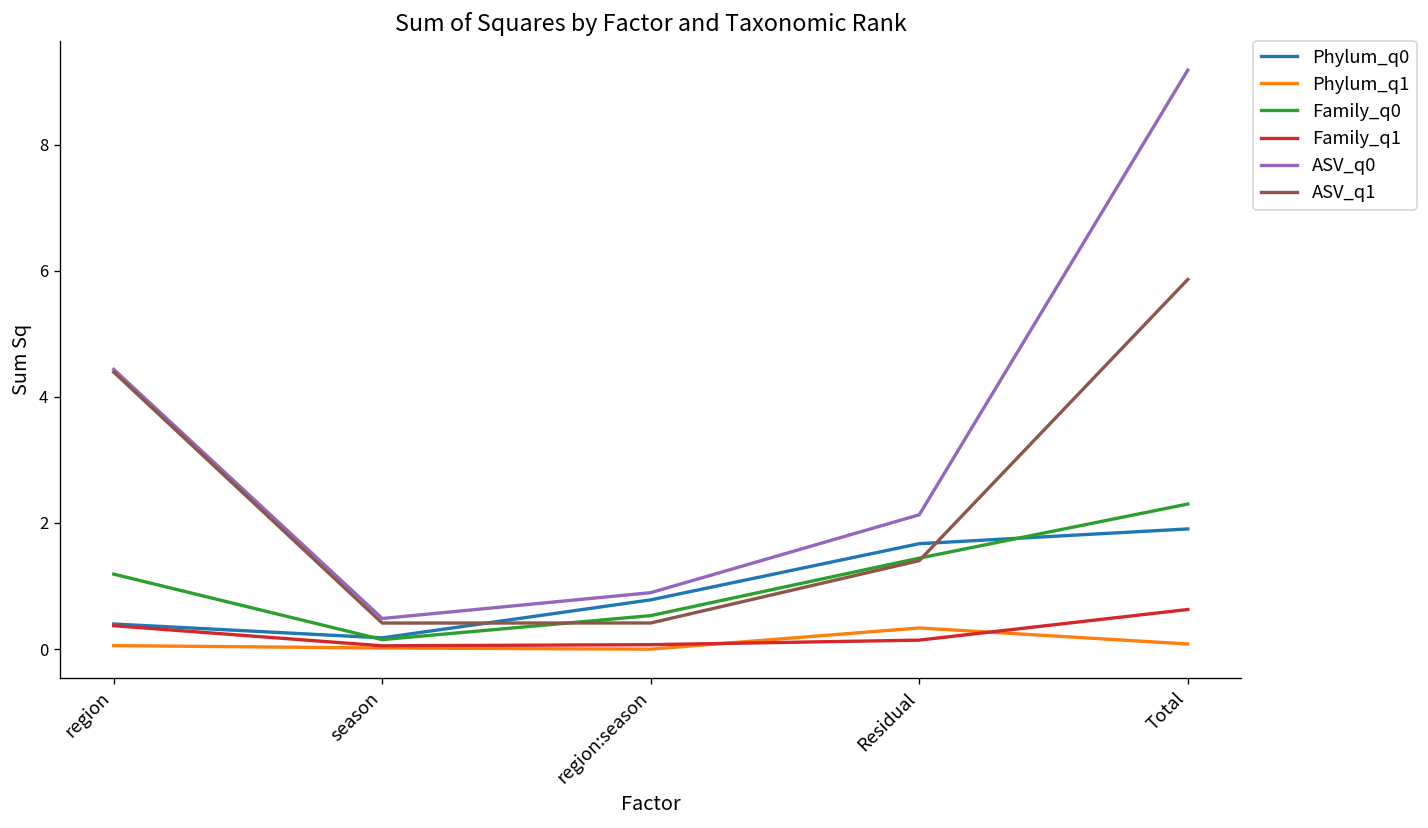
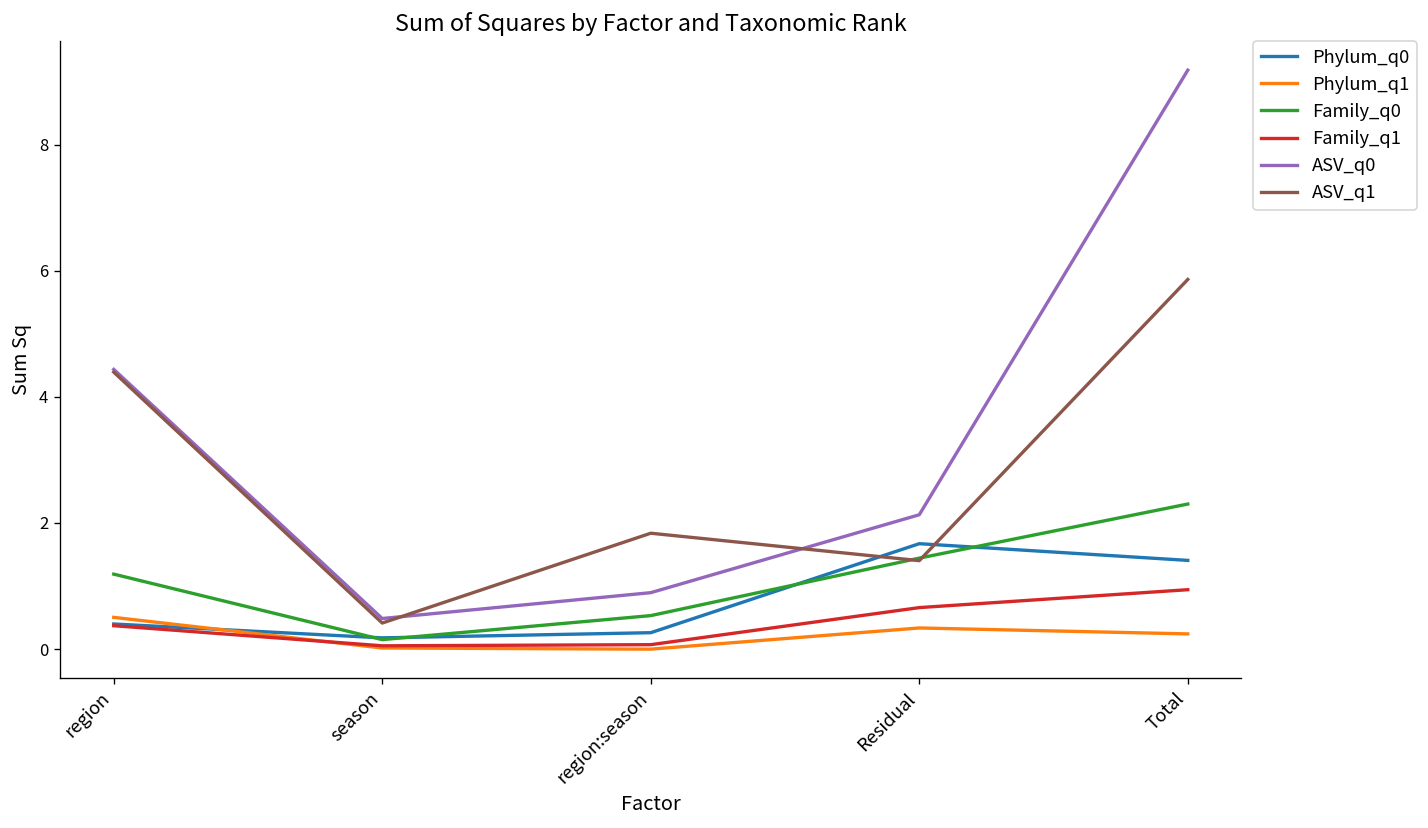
  {
    "Phylum_q0": {
-     "region:season": 0.8,
+     "region:season": 0.3,
      "Residual": 1.7,
-     "Total": 1.9
+     "Total": 1.4
    },
    "Phylum_q1": {
-     "region": 0.1,
+     "region": 0.5,
      "region:season": 0.0,
      "Residual": 0.3,
-     "Total": 0.1
+     "Total": 0.2
    },
    "Family_q0": {
      "region": 1.2,
      "region:season": 0.5,
      "Total": 2.3
    },
    "Family_q1": {
      "region:season": 0.1,
-     "Residual": 0.1,
-     "Total": 0.6
+     "Residual": 0.7,
+     "Total": 0.9
    },
    "ASV_q0": {
      "season": 0.5,
      "region:season": 0.9,
      "Residual": 2.1,
      "Total": 9.2
    },
    "ASV_q1": {
      "season": 0.4,
-     "region:season": 0.4,
+     "region:season": 1.8,
      "Total": 5.9
    }
  }
